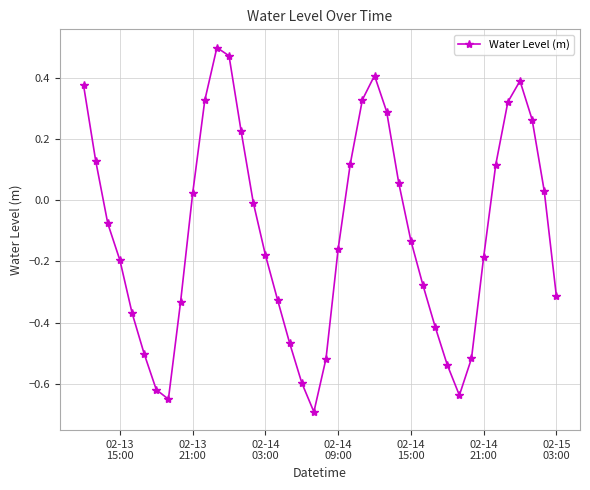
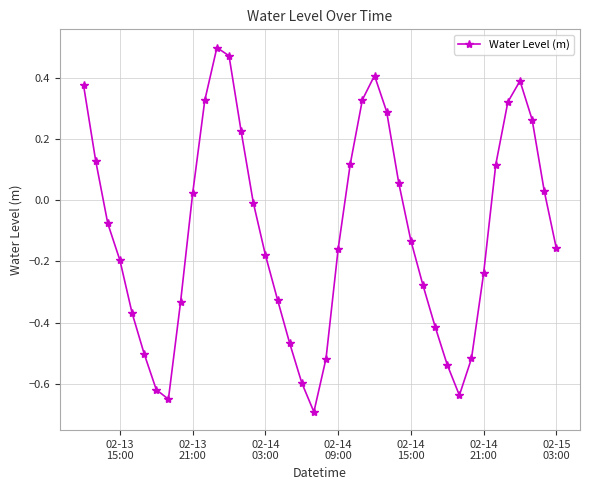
  {
    "02-13 15:00": -0.20,
    "02-13 21:00": 0.02,
    "02-14 03:00": -0.18,
    "02-14 09:00": -0.16,
    "02-14 15:00": -0.13,
-   "02-14 21:00": -0.19,
-   "02-15 03:00": -0.31
+   "02-14 21:00": -0.24,
+   "02-15 03:00": -0.16
  }
